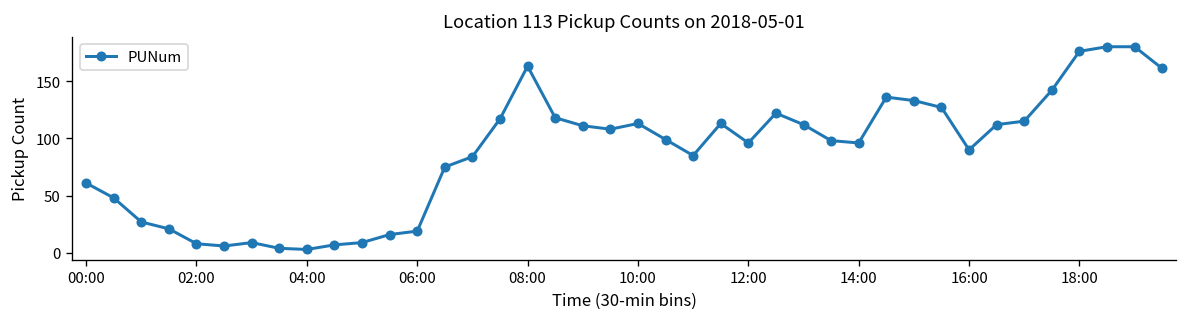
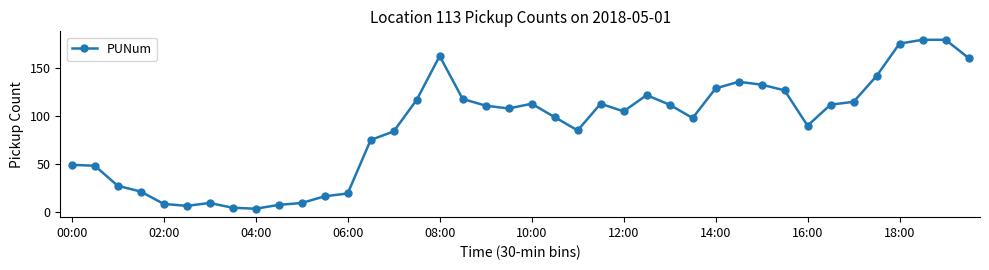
  {
-   "00:00": 60,
+   "00:00": 50,
    "02:00": 10,
    "04:00": 0,
    "06:00": 20,
    "08:00": 160,
    "10:00": 110,
-   "12:00": 100,
-   "14:00": 100,
+   "12:00": 110,
+   "14:00": 130,
    "16:00": 90,
    "18:00": 180
  }
